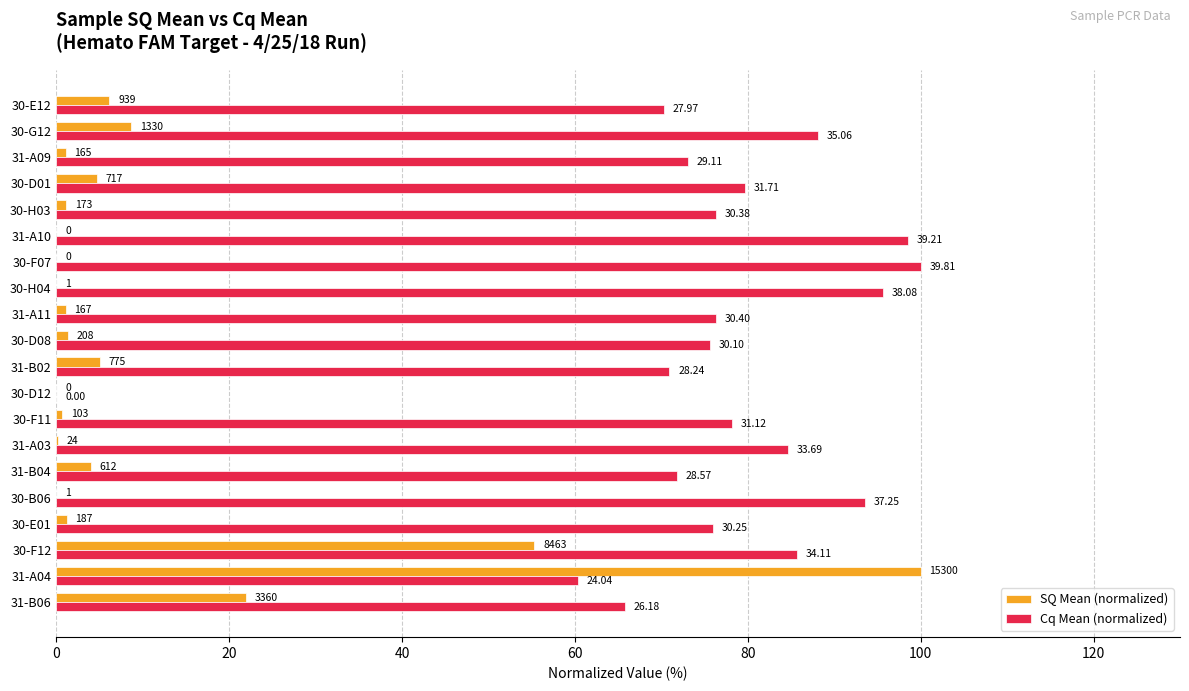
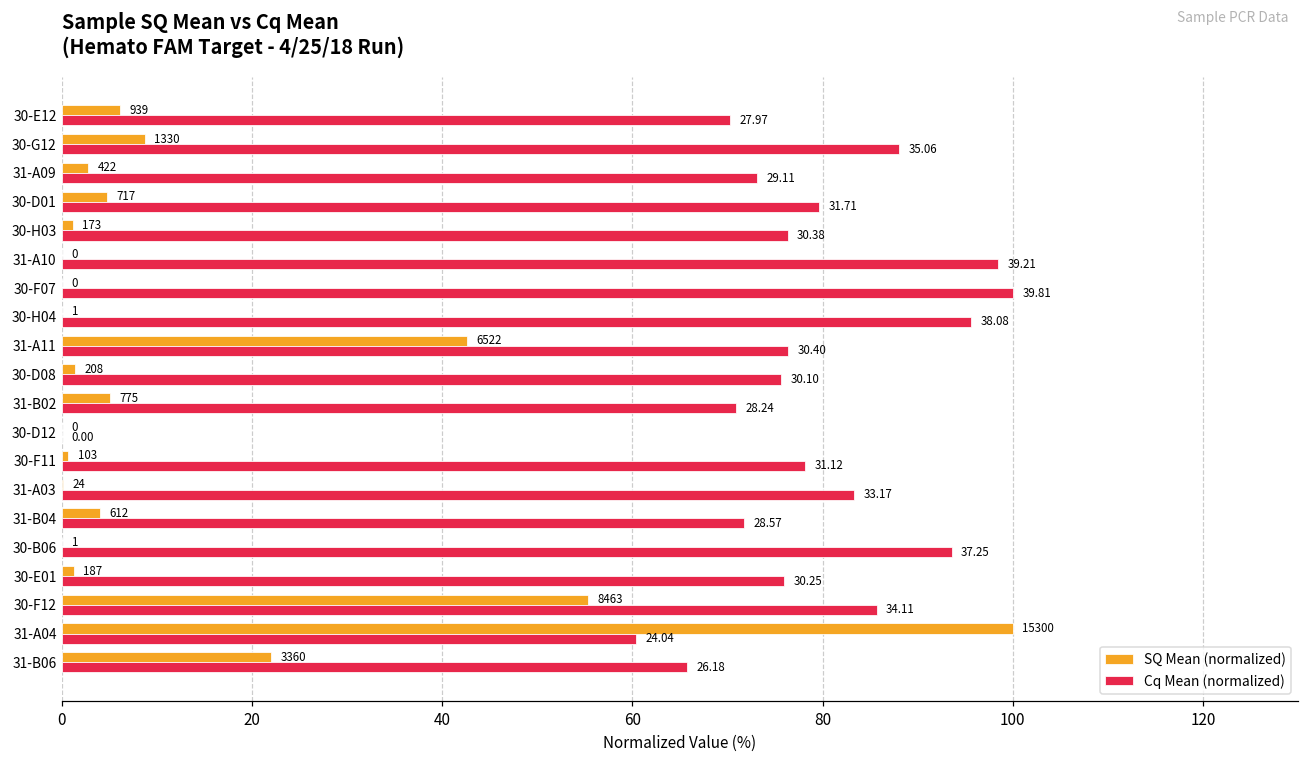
  {
    "SQ Mean (normalized)": {
-     "31-A09": 165,
+     "31-A09": 422,
      "31-A10": 0,
      "30-F07": 0,
-     "31-A11": 167,
+     "31-A11": 6522,
      "30-D12": 0,
      "30-E01": 1
    },
    "Cq Mean (normalized)": {
      "30-D12": 0.00,
-     "31-A03": 33.69
+     "31-A03": 33.17
    }
  }
